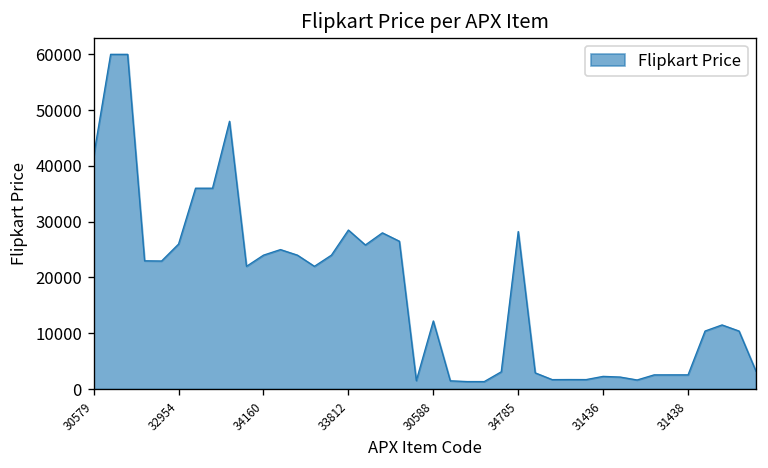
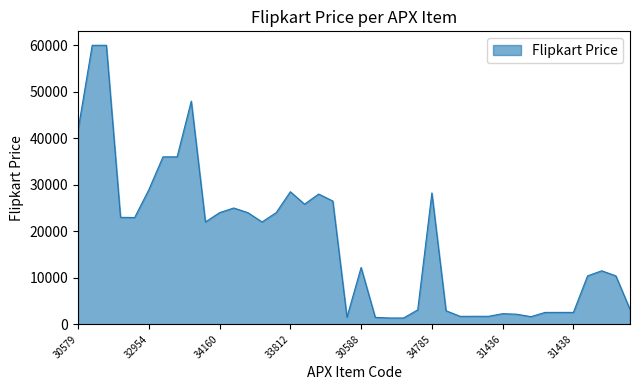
  {
    "30579": 42000,
-   "32954": 26000,
+   "32954": 29000,
    "34160": 24000,
    "33812": 29000,
    "30588": 12000,
    "34785": 28000,
    "31436": 2000,
    "31438": 3000
  }
